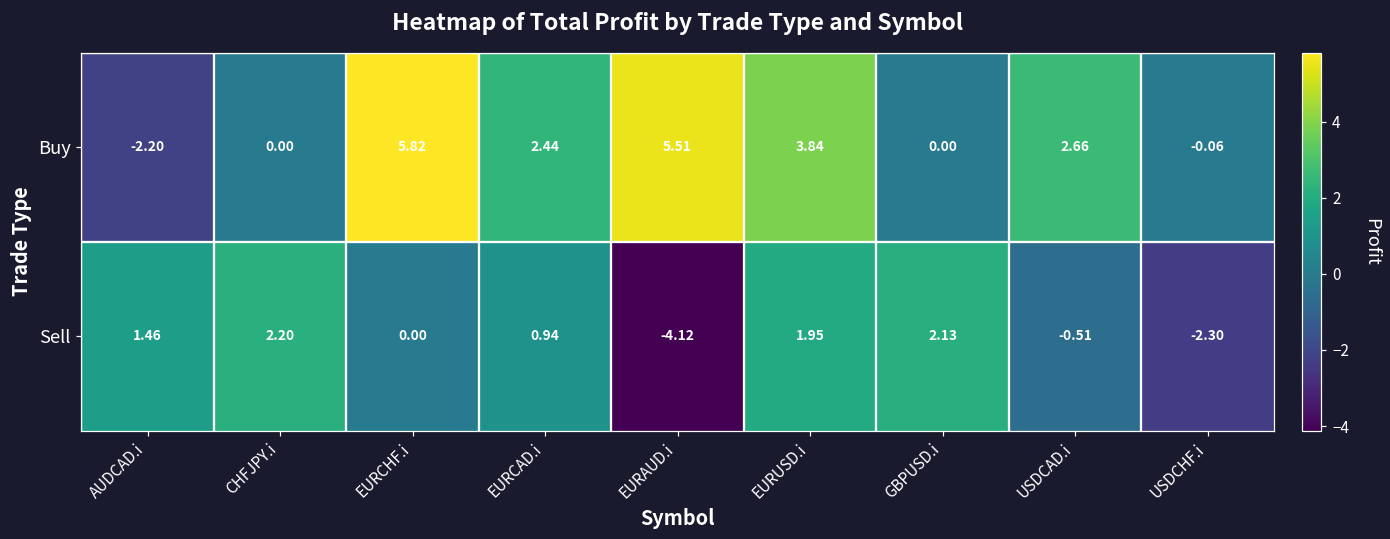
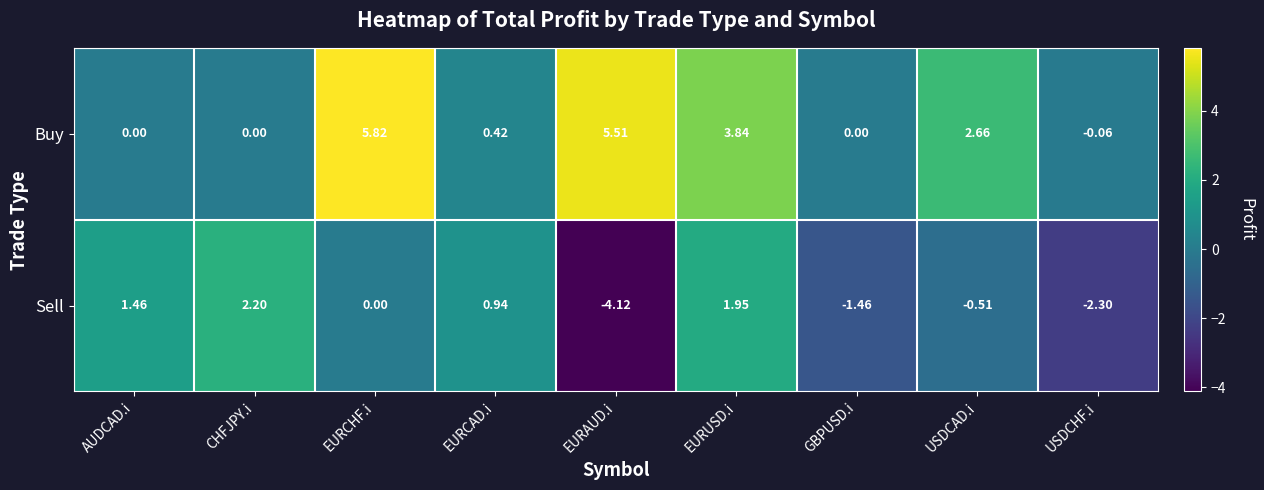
  {
    "Buy": {
-     "AUDCAD.i": -2.20,
+     "AUDCAD.i": 0.00,
      "CHFJPY.i": 0.00,
      "EURCHF.i": 5.82,
-     "EURCAD.i": 2.44,
+     "EURCAD.i": 0.42,
      "EURAUD.i": 5.51,
      "EURUSD.i": 3.84,
      "GBPUSD.i": 0.00,
      "USDCAD.i": 2.66,
      "USDCHF.i": -0.06
    },
    "Sell": {
      "AUDCAD.i": 1.46,
      "CHFJPY.i": 2.20,
      "EURCHF.i": 0.00,
      "EURCAD.i": 0.94,
      "EURAUD.i": -4.12,
      "EURUSD.i": 1.95,
-     "GBPUSD.i": 2.13,
+     "GBPUSD.i": -1.46,
      "USDCAD.i": -0.51,
      "USDCHF.i": -2.30
    }
  }
